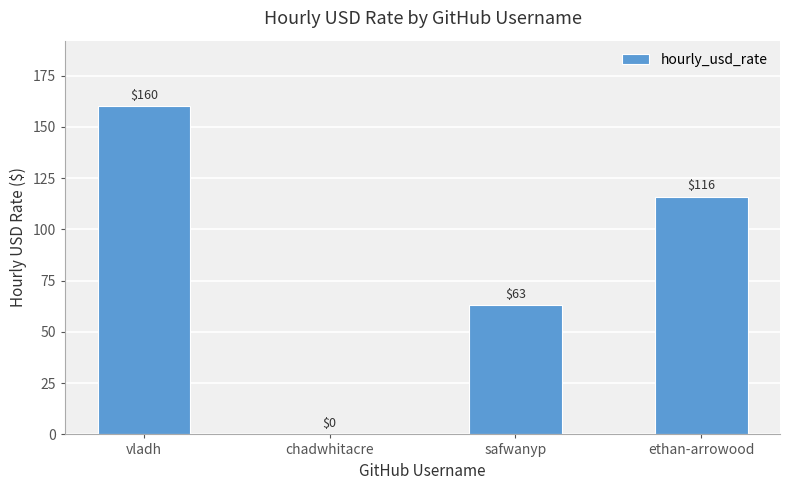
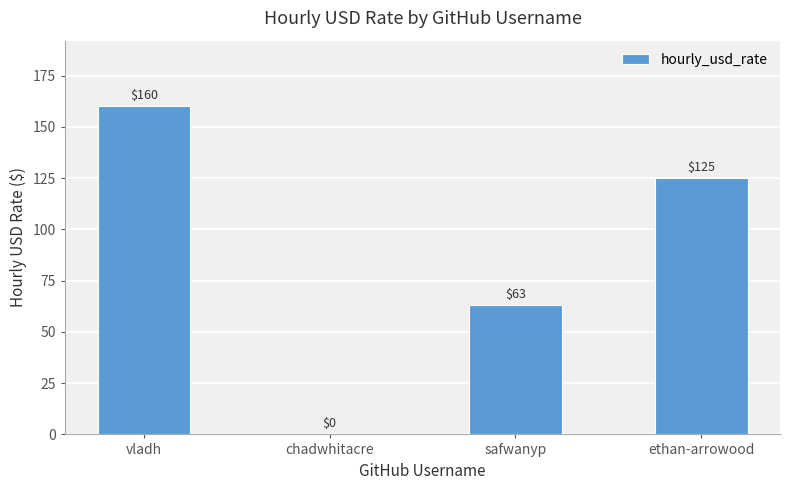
  {
    "vladh": "$160",
    "chadwhitacre": "$0",
    "safwanyp": "$63",
-   "ethan-arrowood": "$116"
+   "ethan-arrowood": "$125"
  }
